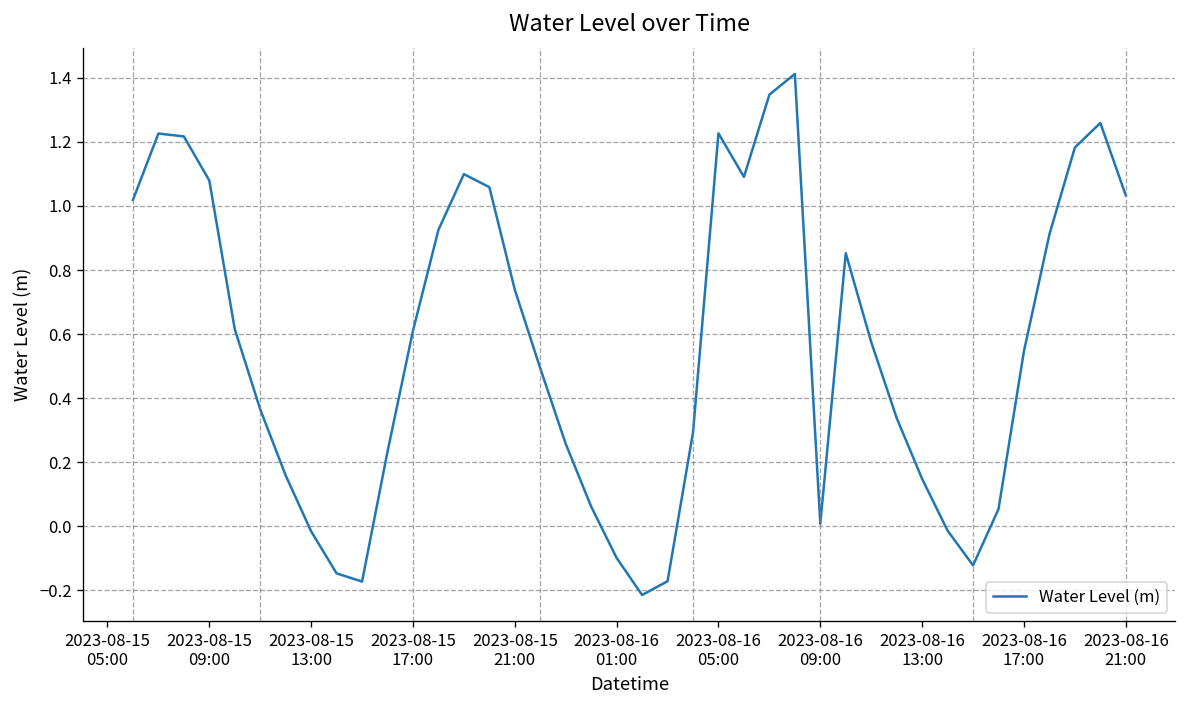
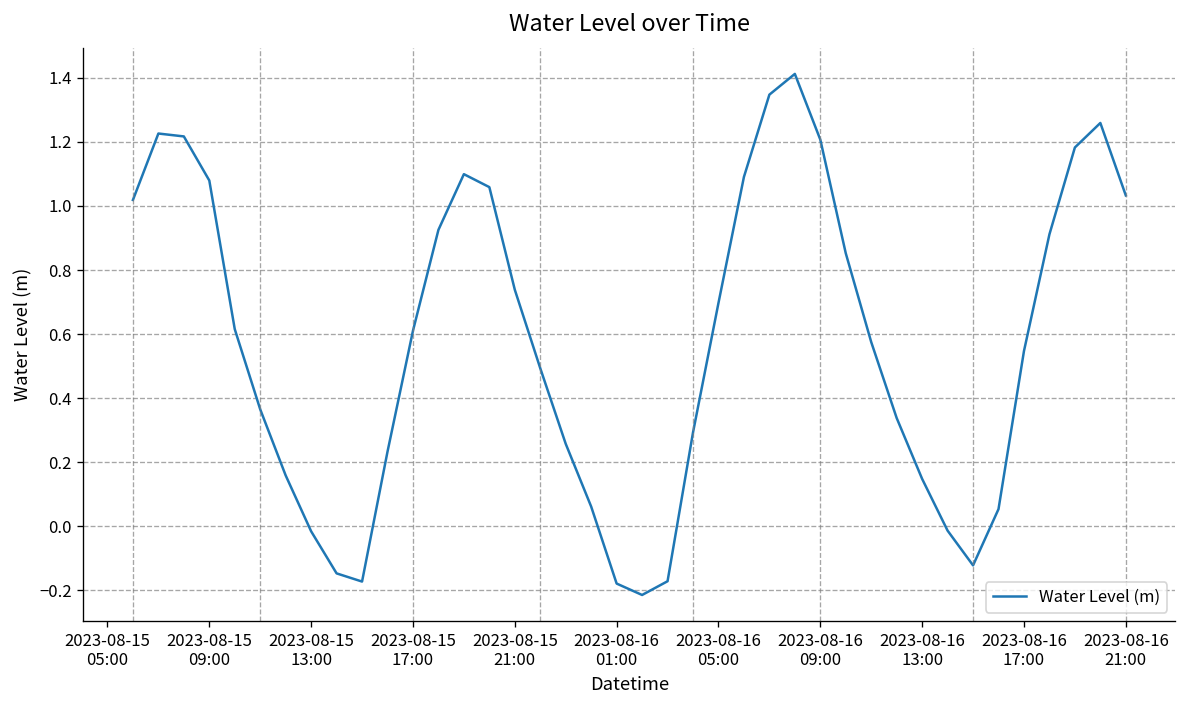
  {
    "2023-08-15 09:00": 1.08,
    "2023-08-15 13:00": -0.02,
    "2023-08-15 17:00": 0.61,
    "2023-08-15 21:00": 0.74,
-   "2023-08-16 01:00": -0.10,
-   "2023-08-16 05:00": 1.23,
-   "2023-08-16 09:00": 0.01,
+   "2023-08-16 01:00": -0.18,
+   "2023-08-16 05:00": 0.70,
+   "2023-08-16 09:00": 1.21,
    "2023-08-16 13:00": 0.15,
    "2023-08-16 17:00": 0.55,
    "2023-08-16 21:00": 1.03
  }
